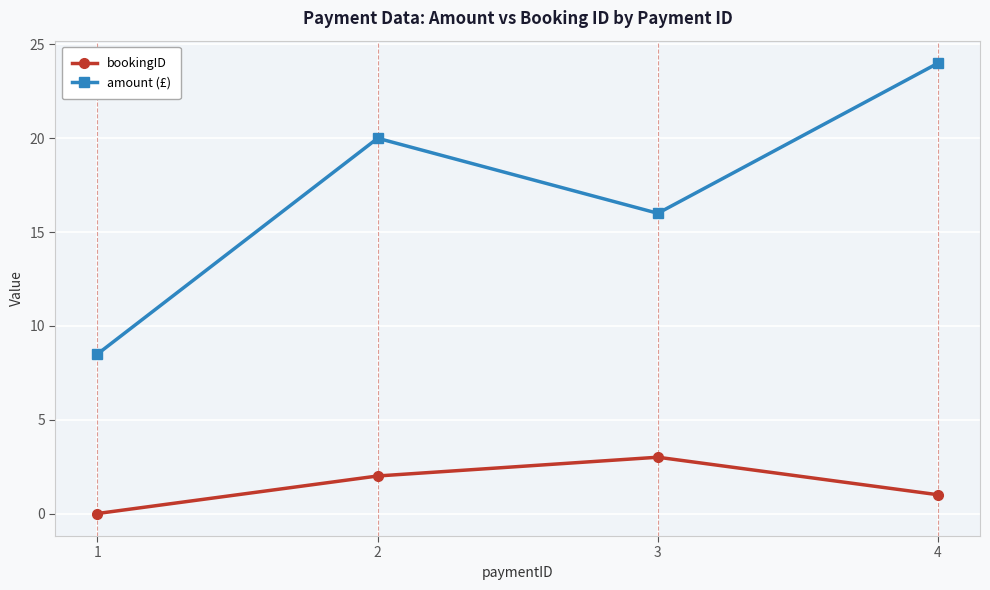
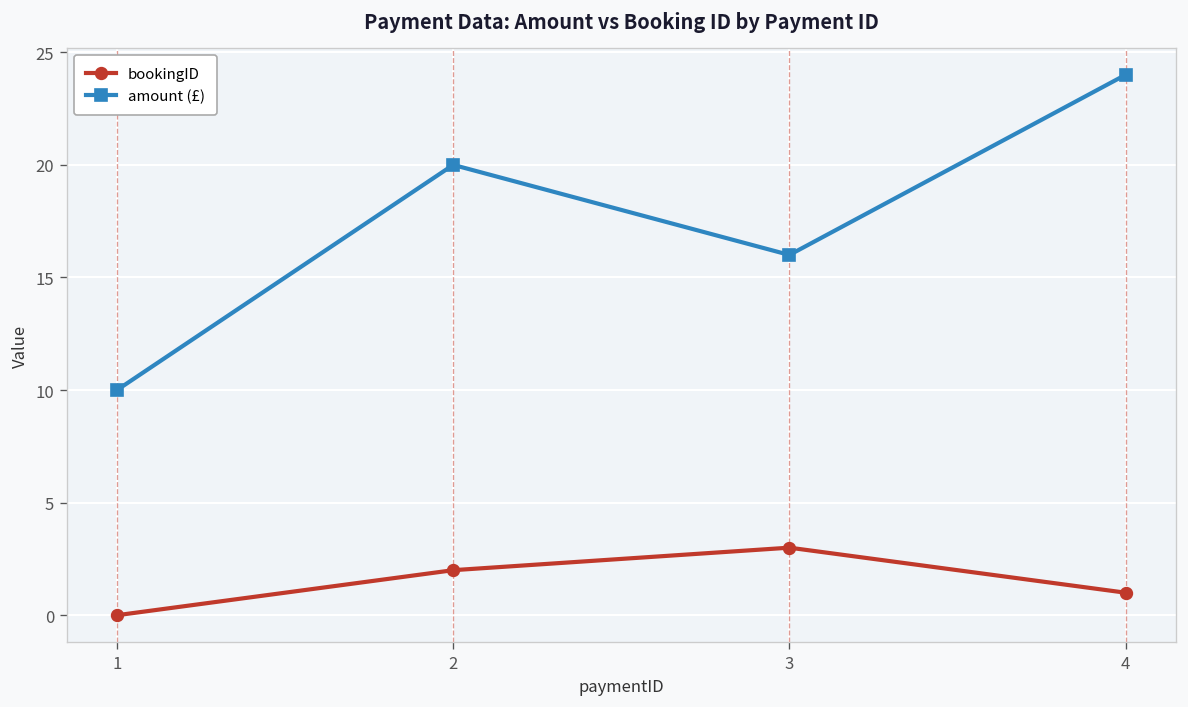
  {
    "bookingID": {
      "1": 0.0,
      "2": 2.0,
      "3": 3.0,
      "4": 1.0
    },
    "amount (£)": {
-     "1": 8.5,
+     "1": 10.0,
      "2": 20.0,
      "3": 16.0,
      "4": 24.0
    }
  }
